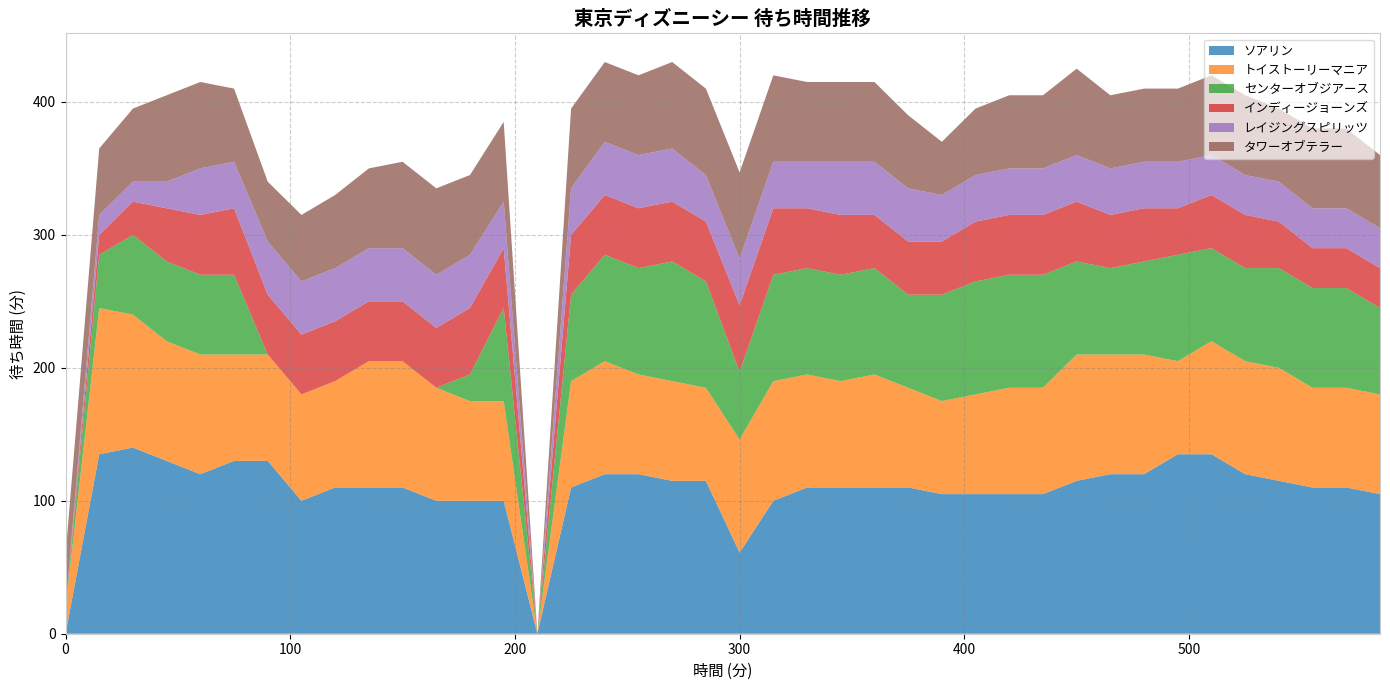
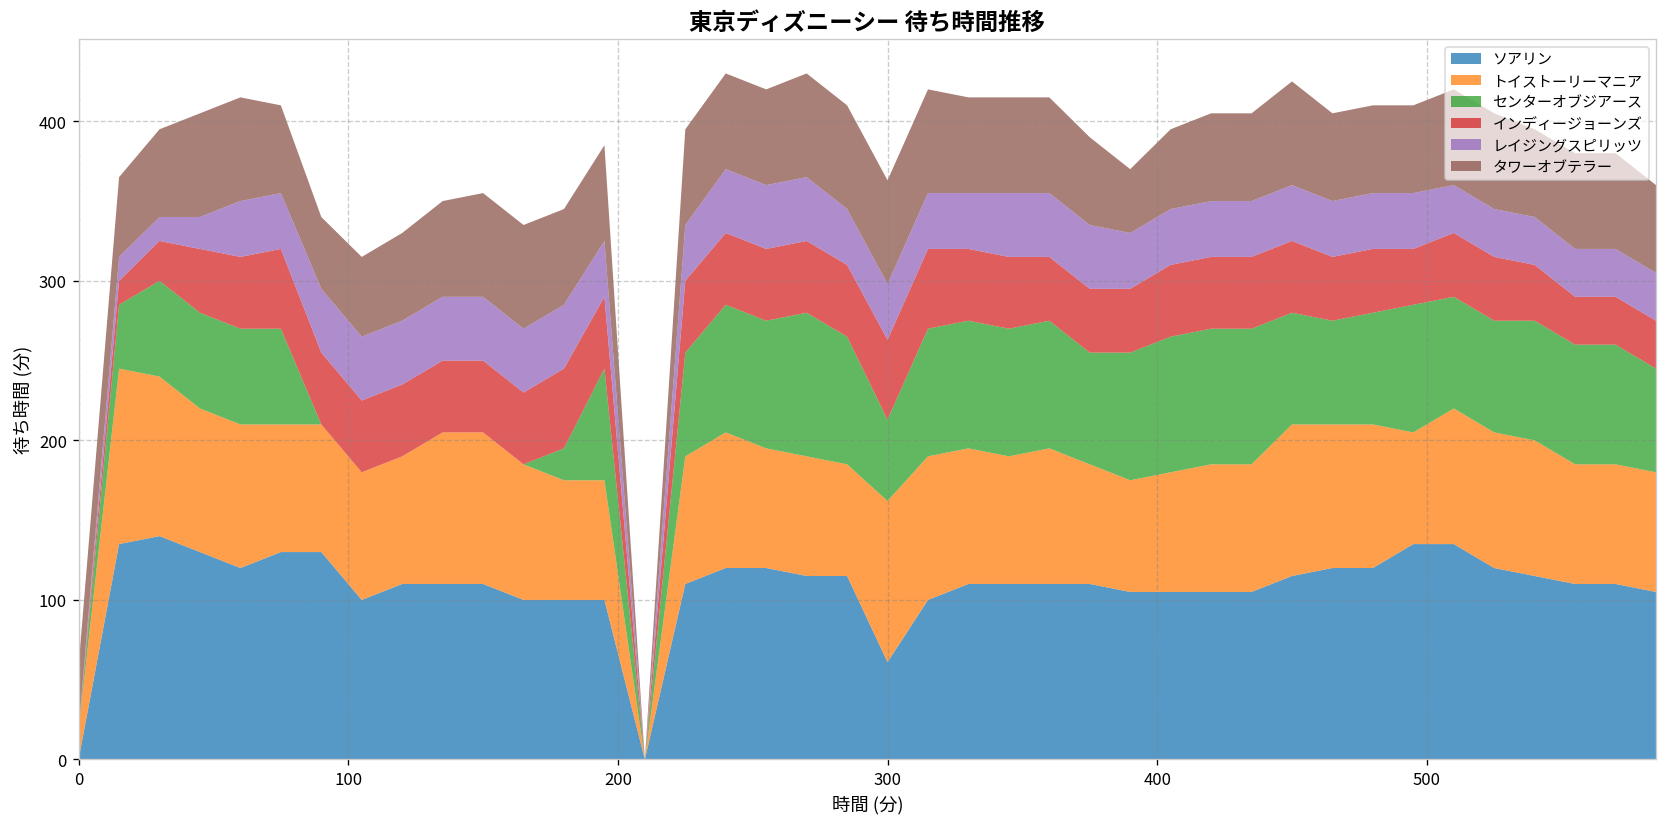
  {
    "ソアリン": {
      "0": 0,
      "300": 61
    },
    "トイストーリーマニア": {
-     "300": 85
+     "300": 101
    },
    "センターオブジアース": {
      "300": 51
    },
    "インディージョーンズ": {
      "300": 50
    },
    "レイジングスピリッツ": {
      "300": 35
    },
    "タワーオブテラー": {
      "0": 40,
      "300": 65
    }
  }
